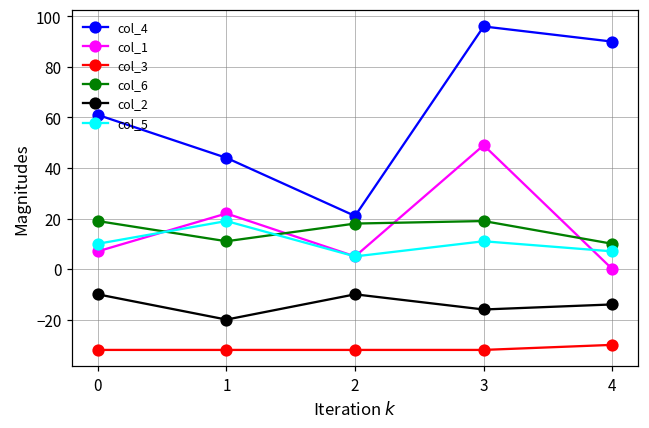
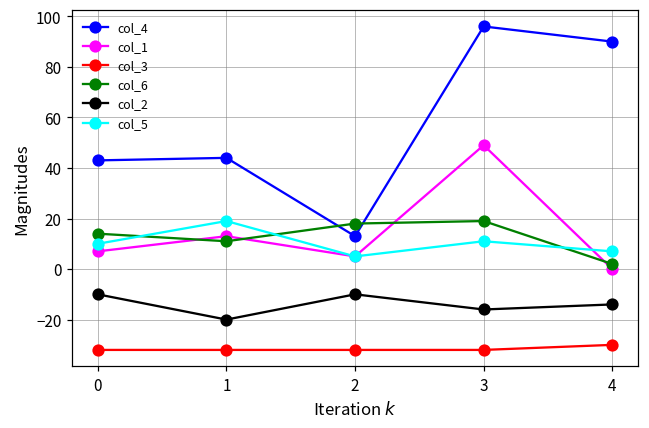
  {
    "col_4": {
-     "0": 61,
+     "0": 43,
      "1": 44,
-     "2": 21,
+     "2": 13,
      "3": 96,
      "4": 90
    },
    "col_1": {
      "0": 7,
-     "1": 22,
+     "1": 13,
      "3": 49,
      "4": 0
    },
    "col_3": {
      "0": -32,
      "1": -32,
      "2": -32,
      "3": -32,
      "4": -30
    },
    "col_6": {
-     "0": 19,
+     "0": 14,
      "1": 11,
      "2": 18,
      "3": 19,
-     "4": 10
+     "4": 2
    },
    "col_2": {
      "0": -10,
      "1": -20,
      "2": -10,
      "3": -16,
      "4": -14
    },
    "col_5": {
      "0": 10,
      "1": 19,
      "3": 11,
      "4": 7
    }
  }
